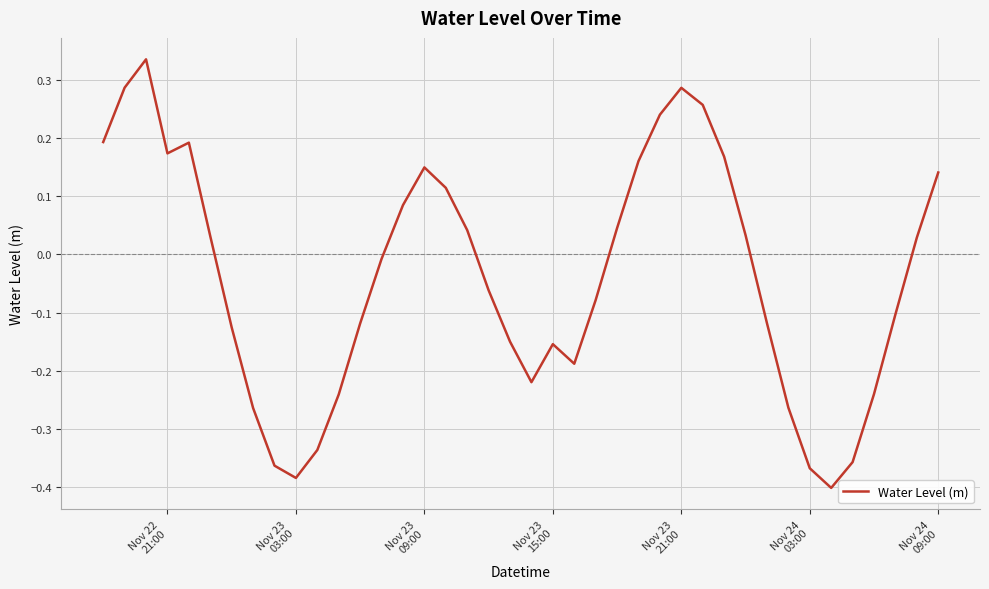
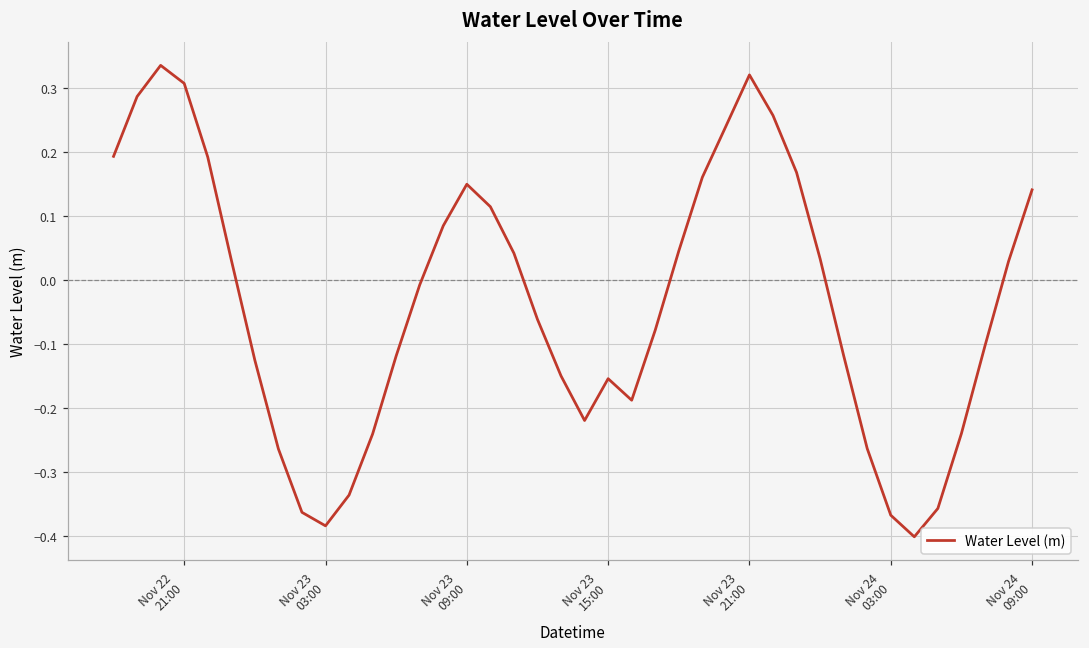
  {
-   "Nov 22 21:00": 0.17,
+   "Nov 22 21:00": 0.31,
    "Nov 23 03:00": -0.38,
    "Nov 23 09:00": 0.15,
    "Nov 23 15:00": -0.15,
-   "Nov 23 21:00": 0.29,
+   "Nov 23 21:00": 0.32,
    "Nov 24 03:00": -0.37,
    "Nov 24 09:00": 0.14
  }
